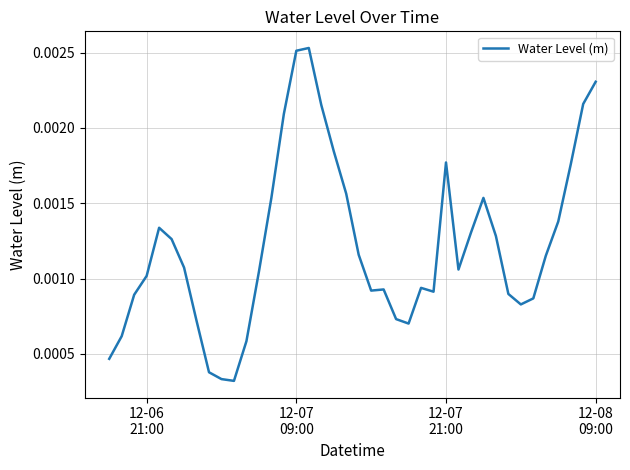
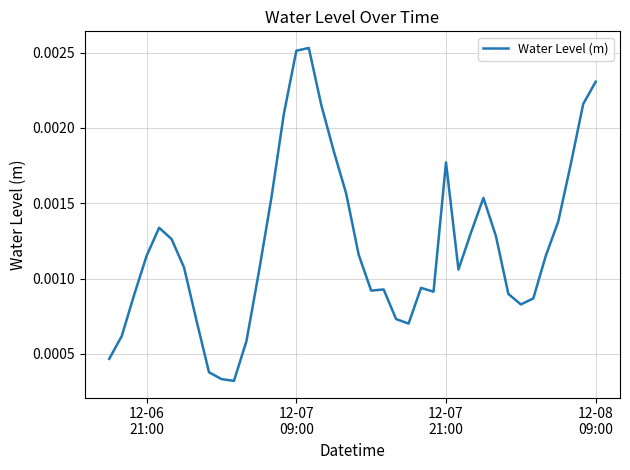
  {
-   "12-06 21:00": 0.00102,
+   "12-06 21:00": 0.00115,
    "12-07 09:00": 0.00251,
    "12-07 21:00": 0.00177,
    "12-08 09:00": 0.00231
  }
